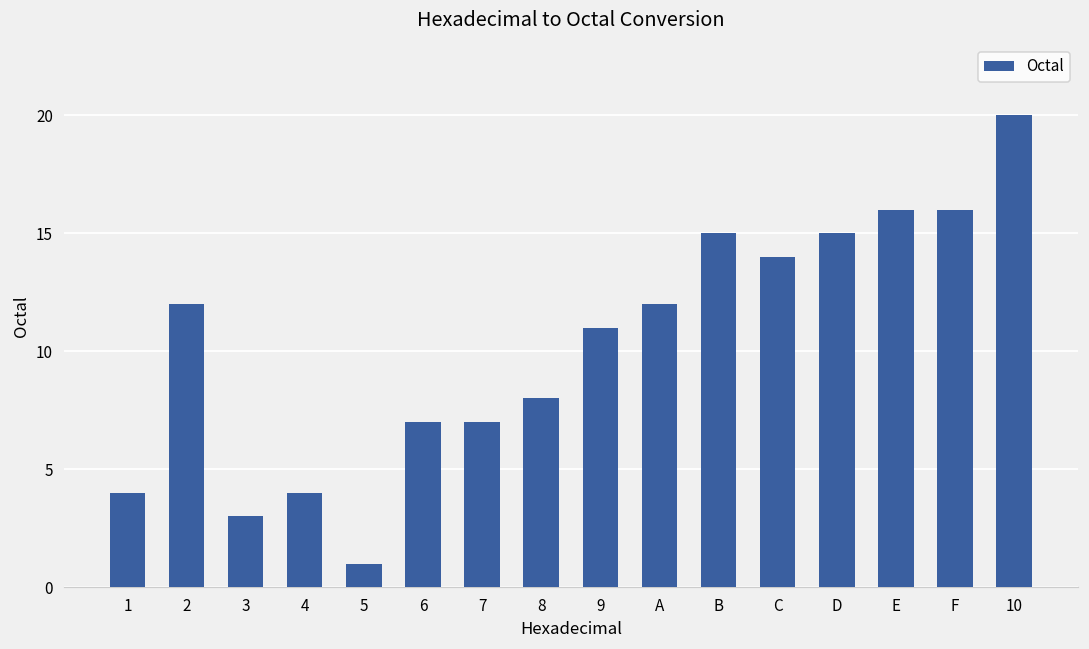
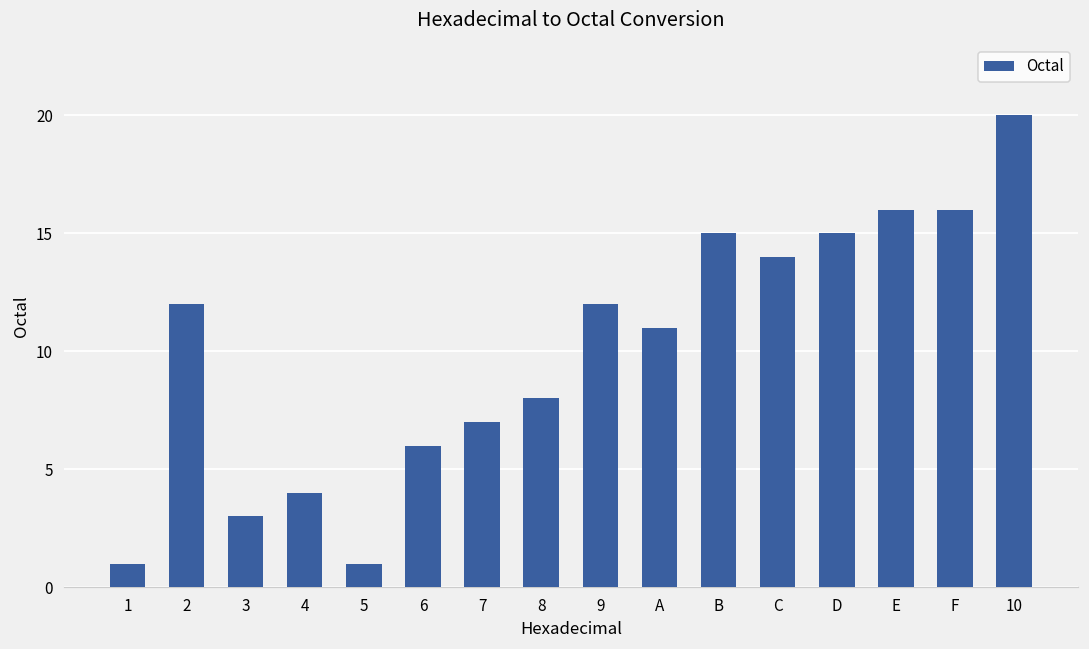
  {
-   "1": 4,
+   "1": 1,
    "2": 12,
    "3": 3,
    "4": 4,
    "5": 1,
-   "6": 7,
+   "6": 6,
    "7": 7,
    "8": 8,
-   "9": 11,
-   "A": 12,
+   "9": 12,
+   "A": 11,
    "B": 15,
    "C": 14,
    "D": 15,
    "E": 16,
    "F": 16,
    "10": 20
  }
